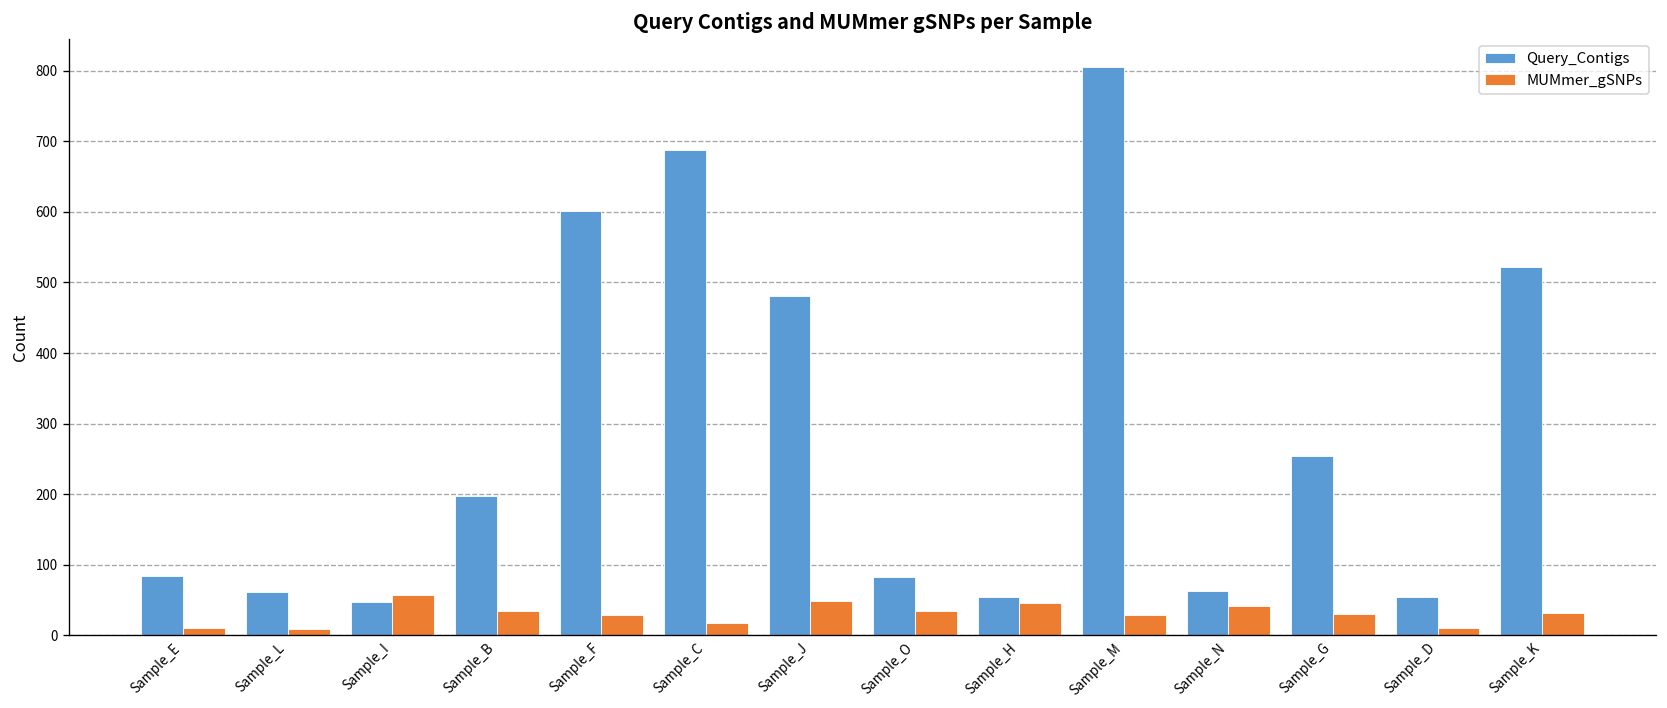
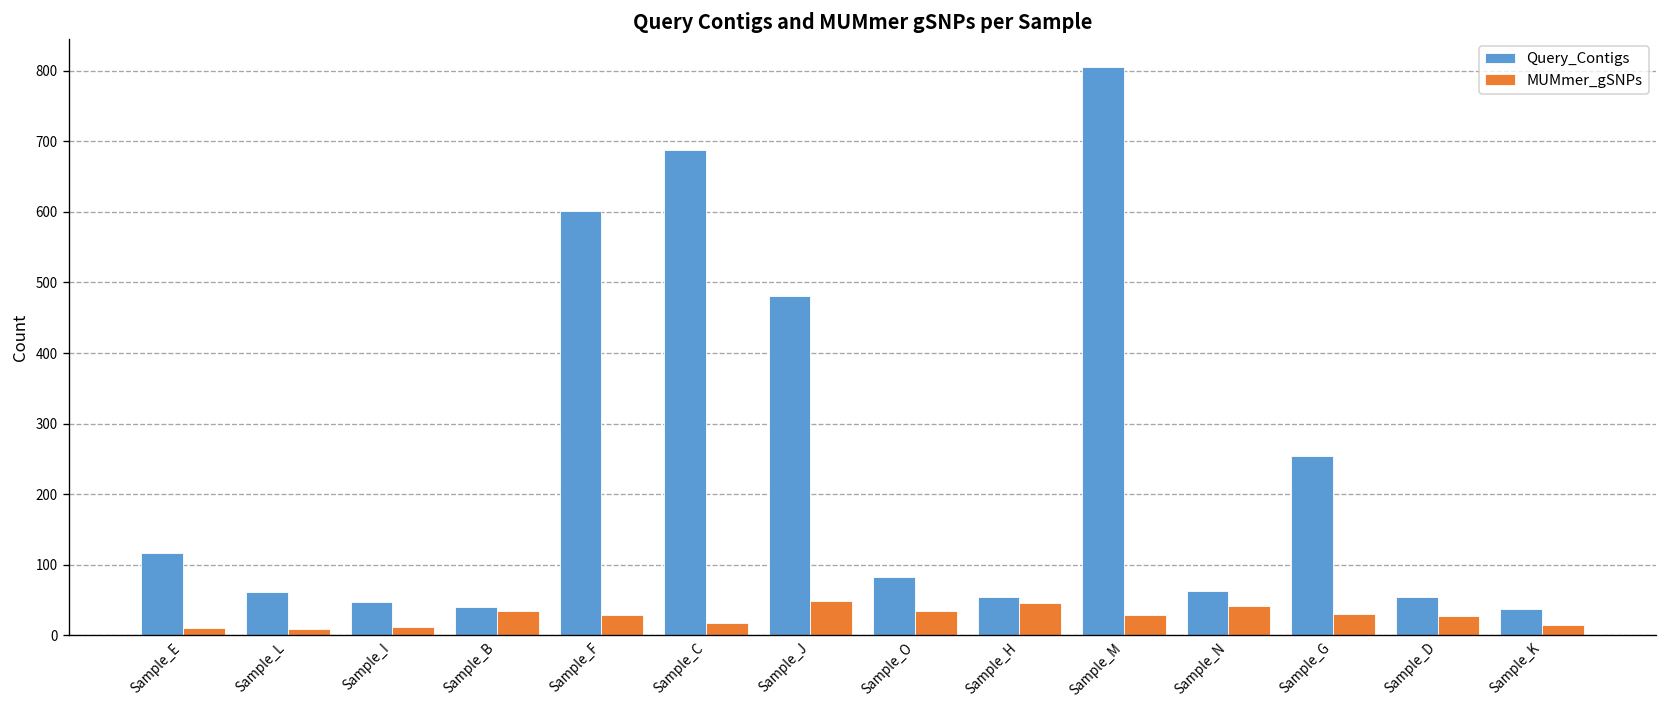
  {
    "Query_Contigs": {
-     "Sample_E": 80,
+     "Sample_E": 120,
      "Sample_L": 60,
      "Sample_I": 50,
-     "Sample_B": 200,
+     "Sample_B": 40,
      "Sample_F": 600,
      "Sample_C": 690,
      "Sample_J": 480,
      "Sample_O": 80,
      "Sample_H": 50,
      "Sample_M": 810,
      "Sample_N": 60,
      "Sample_G": 250,
      "Sample_D": 60,
-     "Sample_K": 520
+     "Sample_K": 40
    },
    "MUMmer_gSNPs": {
      "Sample_E": 10,
      "Sample_L": 10,
-     "Sample_I": 60,
+     "Sample_I": 10,
      "Sample_B": 40,
      "Sample_F": 30,
      "Sample_C": 20,
      "Sample_J": 50,
      "Sample_O": 30,
      "Sample_H": 50,
      "Sample_M": 30,
      "Sample_N": 40,
      "Sample_G": 30,
-     "Sample_D": 10,
-     "Sample_K": 30
+     "Sample_D": 30,
+     "Sample_K": 20
    }
  }
